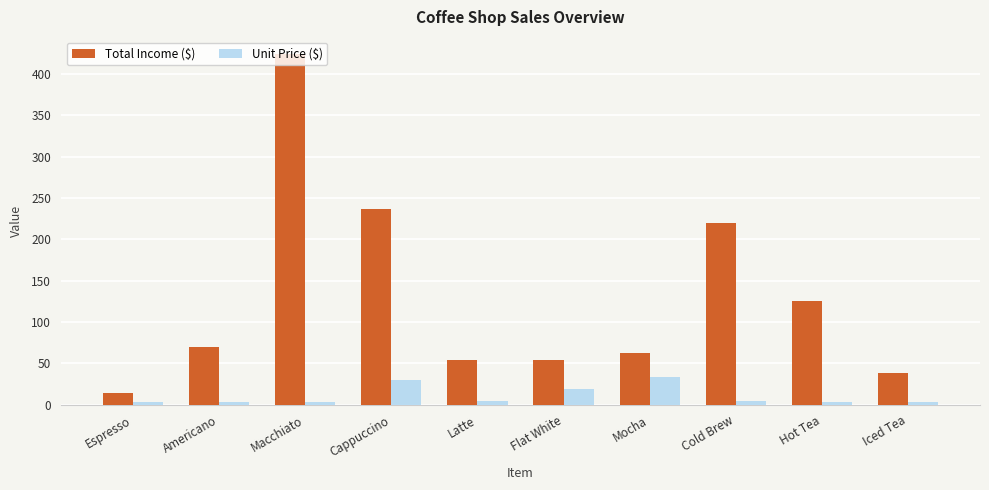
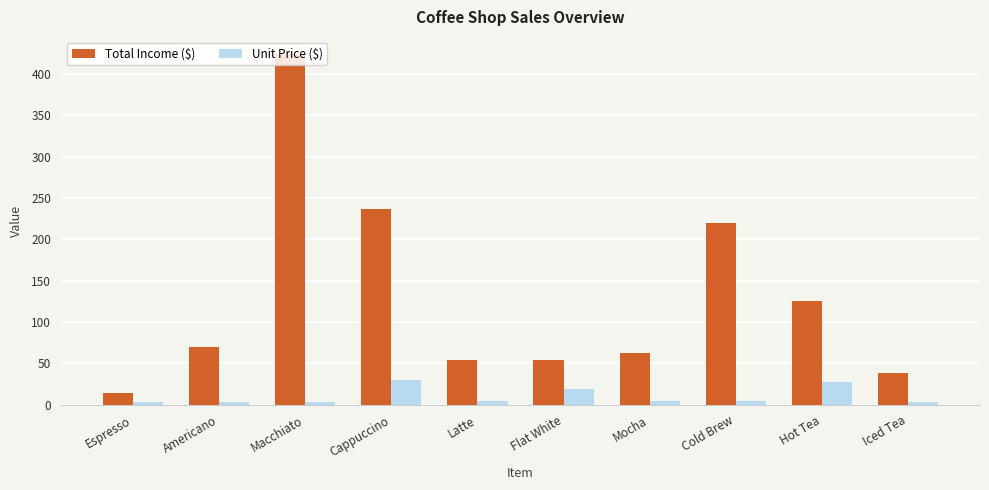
  {
    "Total Income ($)": {
      "Espresso": 10,
      "Americano": 70,
      "Cappuccino": 240,
      "Latte": 50,
      "Flat White": 50,
      "Mocha": 60,
      "Cold Brew": 220,
      "Hot Tea": 130,
      "Iced Tea": 40
    },
    "Unit Price ($)": {
      "Macchiato": 0,
      "Cappuccino": 30,
      "Latte": 0,
      "Flat White": 20,
-     "Mocha": 30,
+     "Mocha": 0,
      "Cold Brew": 0,
-     "Hot Tea": 0,
+     "Hot Tea": 30,
      "Iced Tea": 0
    }
  }
